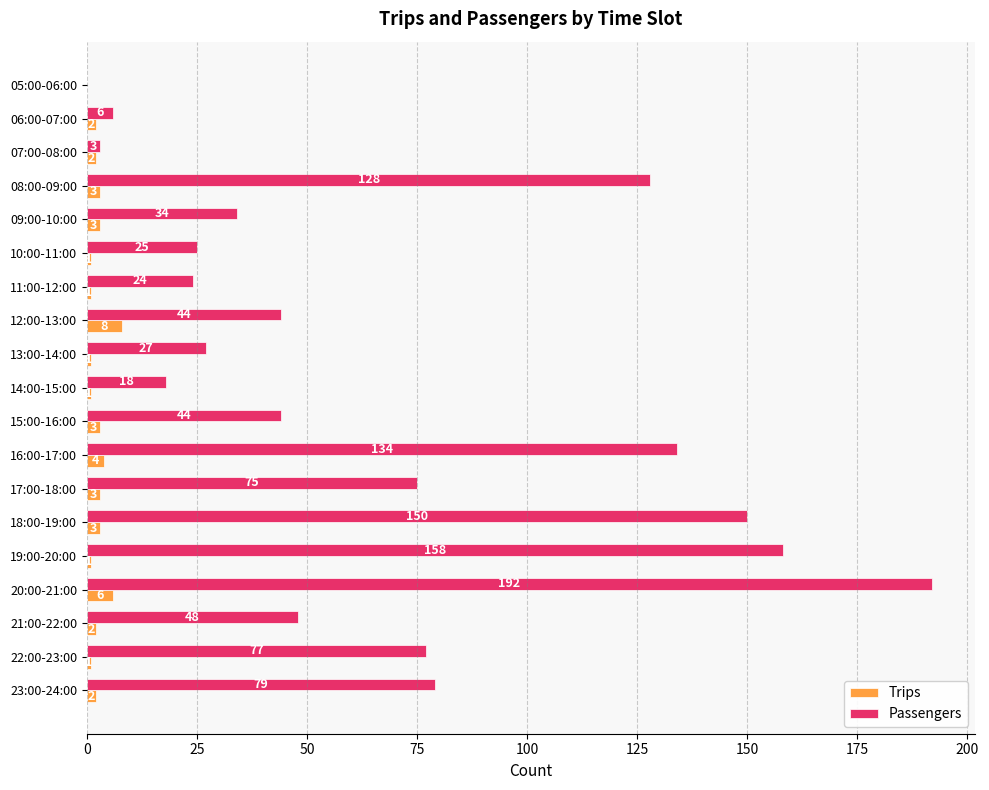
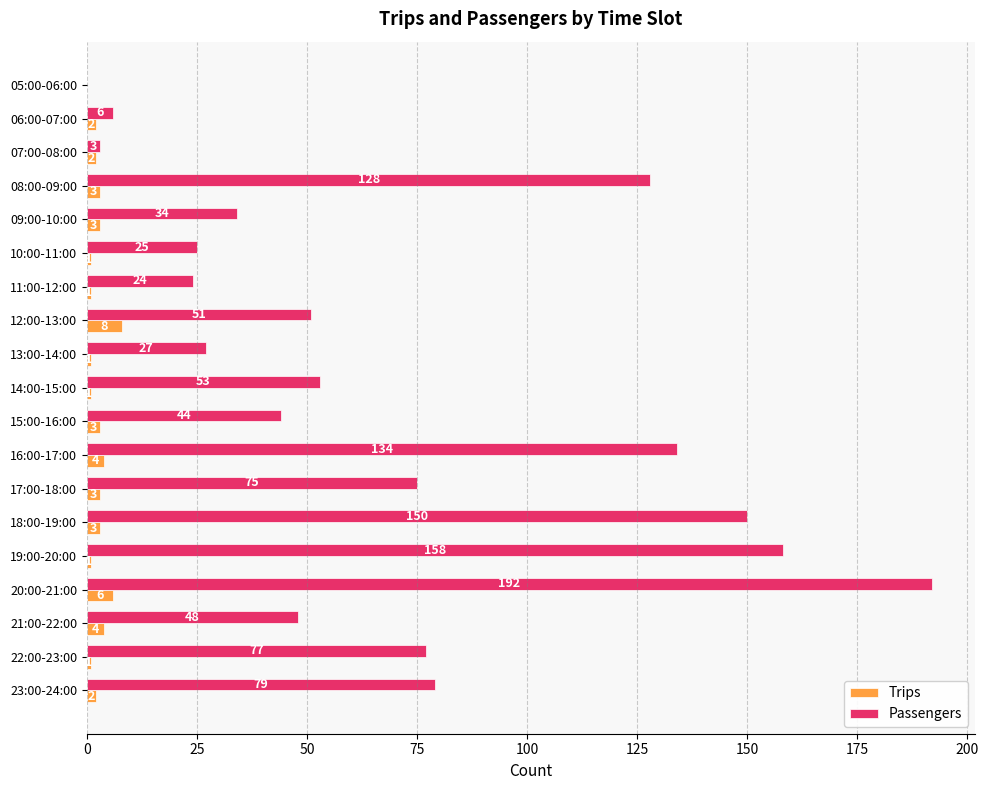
  {
    "Trips": {
      "06:00-07:00": 2,
      "07:00-08:00": 2,
      "08:00-09:00": 3,
      "09:00-10:00": 3,
      "12:00-13:00": 8,
      "15:00-16:00": 3,
      "16:00-17:00": 4,
      "17:00-18:00": 3,
      "18:00-19:00": 3,
      "20:00-21:00": 6,
-     "21:00-22:00": 2,
+     "21:00-22:00": 4,
      "23:00-24:00": 2
    },
    "Passengers": {
      "06:00-07:00": 6,
      "07:00-08:00": 3,
      "08:00-09:00": 128,
      "09:00-10:00": 34,
      "10:00-11:00": 25,
      "11:00-12:00": 24,
-     "12:00-13:00": 44,
+     "12:00-13:00": 51,
      "13:00-14:00": 27,
-     "14:00-15:00": 18,
+     "14:00-15:00": 53,
      "15:00-16:00": 44,
      "16:00-17:00": 134,
      "17:00-18:00": 75,
      "18:00-19:00": 150,
      "19:00-20:00": 158,
      "20:00-21:00": 192,
      "21:00-22:00": 48,
      "22:00-23:00": 77,
      "23:00-24:00": 79
    }
  }
